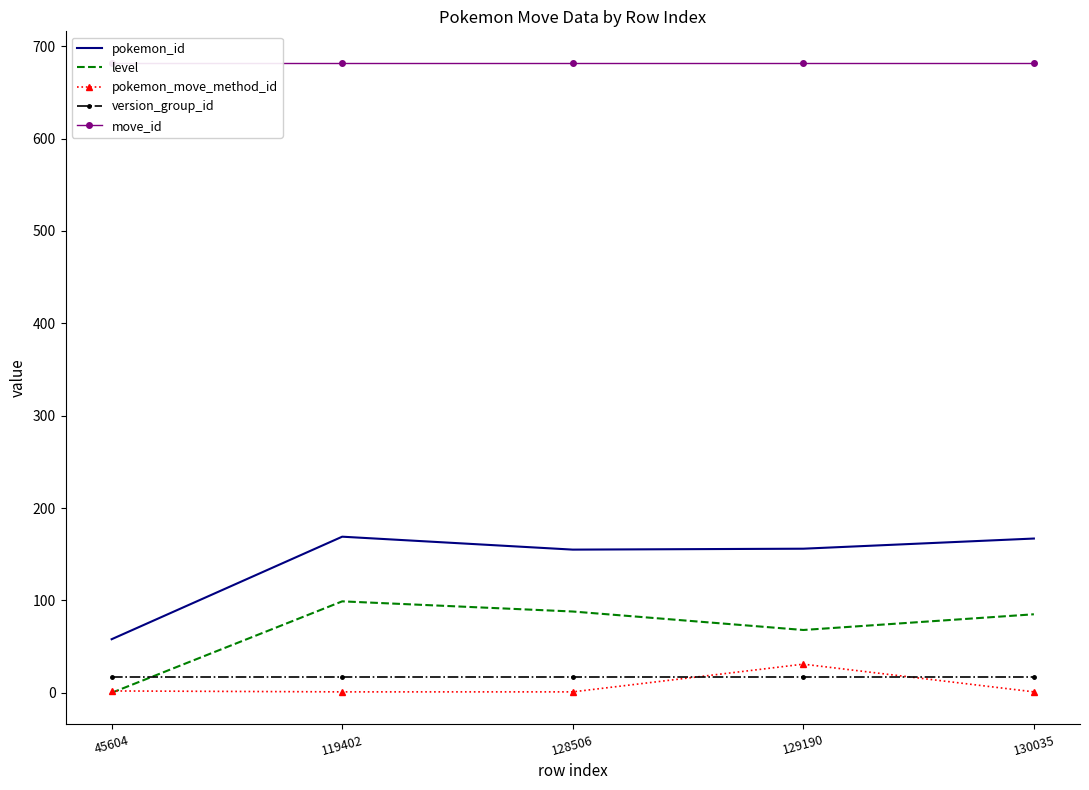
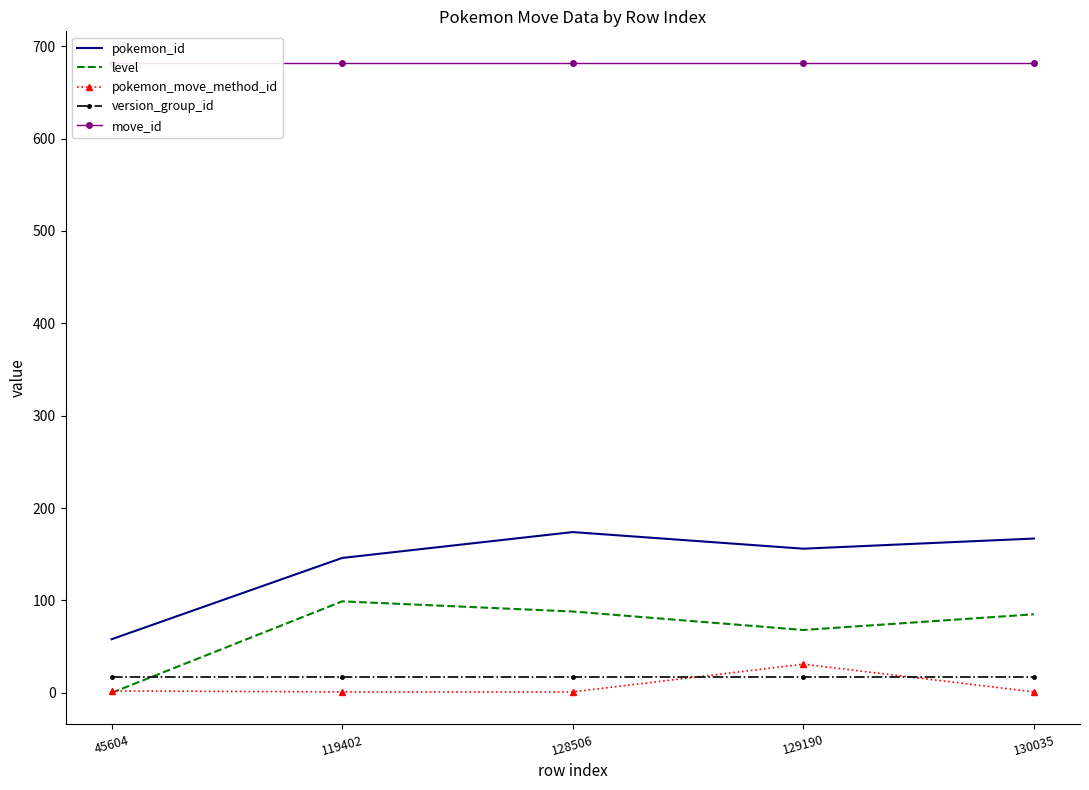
  {
    "pokemon_id": {
      "45604": 60,
-     "119402": 170,
-     "128506": 160,
+     "119402": 150,
+     "128506": 170,
      "129190": 160,
      "130035": 170
    },
    "level": {
      "119402": 100,
      "128506": 90,
      "129190": 70,
      "130035": 90
    },
    "pokemon_move_method_id": {
      "119402": 0,
      "128506": 0,
      "129190": 30,
      "130035": 0
    },
    "version_group_id": {
      "45604": 20,
      "119402": 20,
      "128506": 20,
      "129190": 20,
      "130035": 20
    },
    "move_id": {
      "119402": 680,
      "128506": 680,
      "129190": 680,
      "130035": 680
    }
  }
